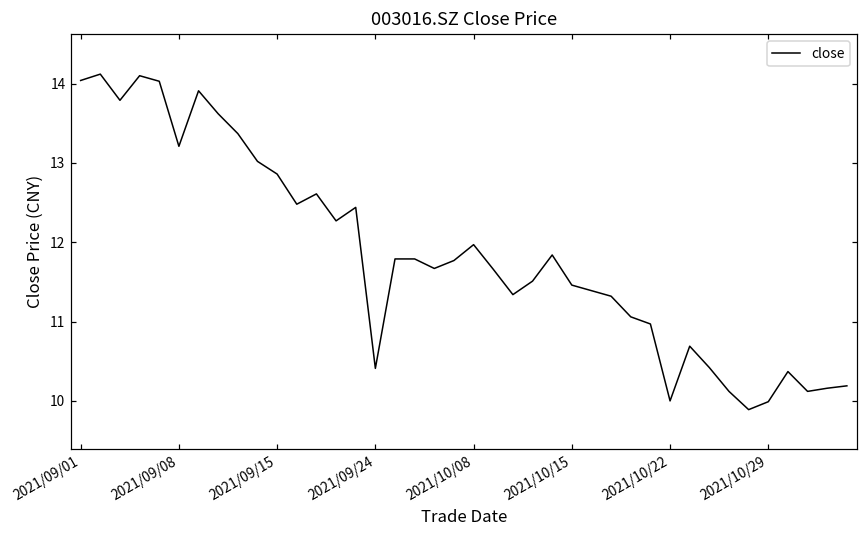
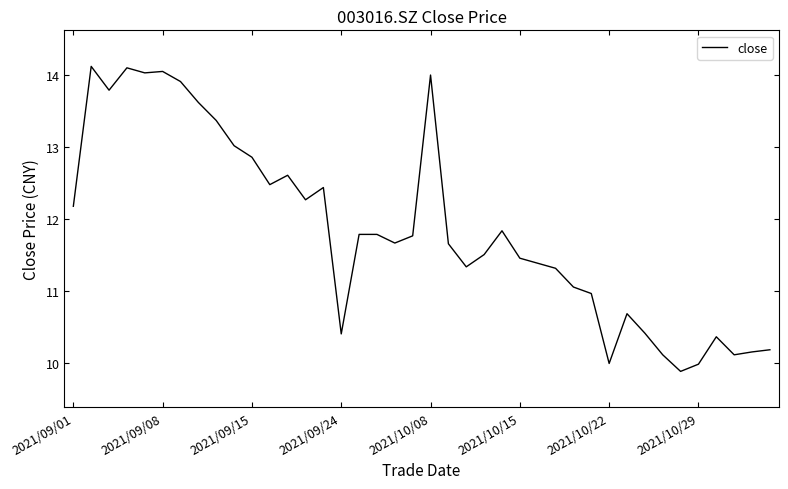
  {
-   "2021/09/01": 14.0,
-   "2021/09/08": 13.2,
+   "2021/09/01": 12.2,
+   "2021/09/08": 14.1,
    "2021/09/15": 12.9,
    "2021/09/24": 10.4,
-   "2021/10/08": 12.0,
+   "2021/10/08": 14.0,
    "2021/10/15": 11.5,
    "2021/10/22": 10.0,
    "2021/10/29": 10.0
  }
